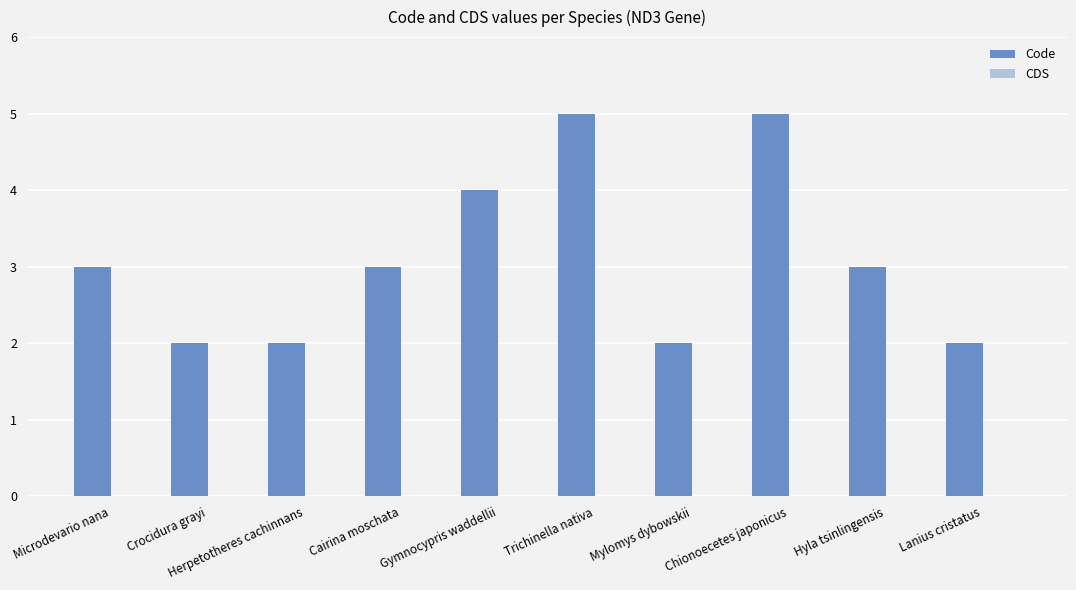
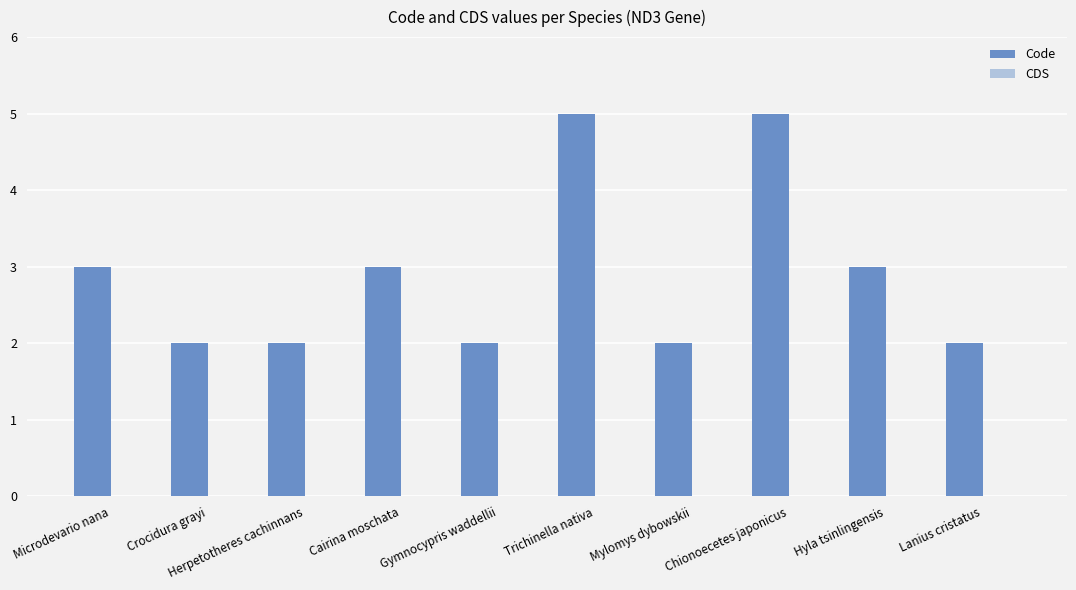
  {
    "Code": {
      "Microdevario nana": 3,
      "Crocidura grayi": 2,
      "Herpetotheres cachinnans": 2,
      "Cairina moschata": 3,
-     "Gymnocypris waddellii": 4,
+     "Gymnocypris waddellii": 2,
      "Trichinella nativa": 5,
      "Mylomys dybowskii": 2,
      "Chionoecetes japonicus": 5,
      "Hyla tsinlingensis": 3,
      "Lanius cristatus": 2
    },
    "CDS": {
      "Microdevario nana": 0,
      "Crocidura grayi": 0,
      "Herpetotheres cachinnans": 0,
      "Cairina moschata": 0,
      "Gymnocypris waddellii": 0,
      "Trichinella nativa": 0,
      "Mylomys dybowskii": 0,
      "Chionoecetes japonicus": 0,
      "Hyla tsinlingensis": 0,
      "Lanius cristatus": 0
    }
  }
